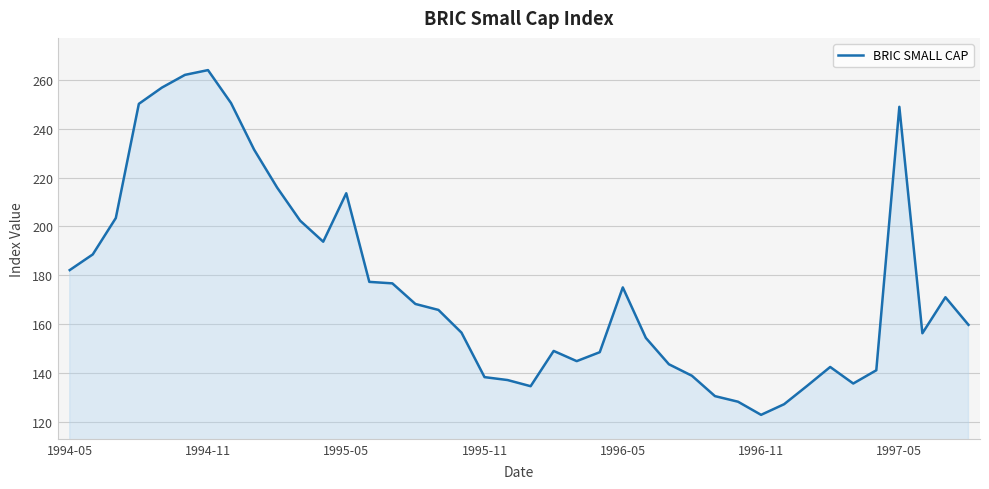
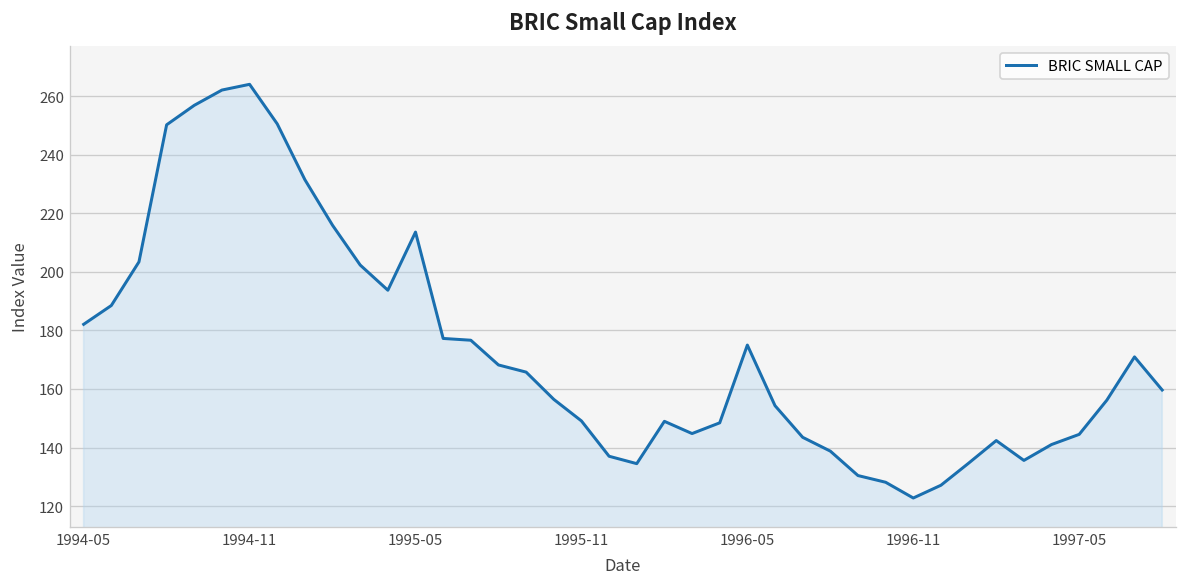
  {
    "1994-05": 182,
    "1994-11": 264,
    "1995-05": 214,
-   "1995-11": 138,
+   "1995-11": 149,
    "1996-05": 175,
    "1996-11": 123,
-   "1997-05": 249
+   "1997-05": 144
  }
